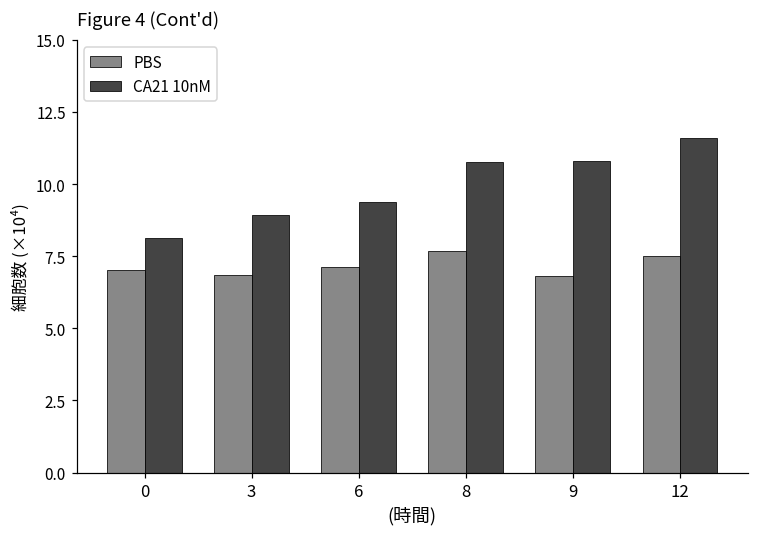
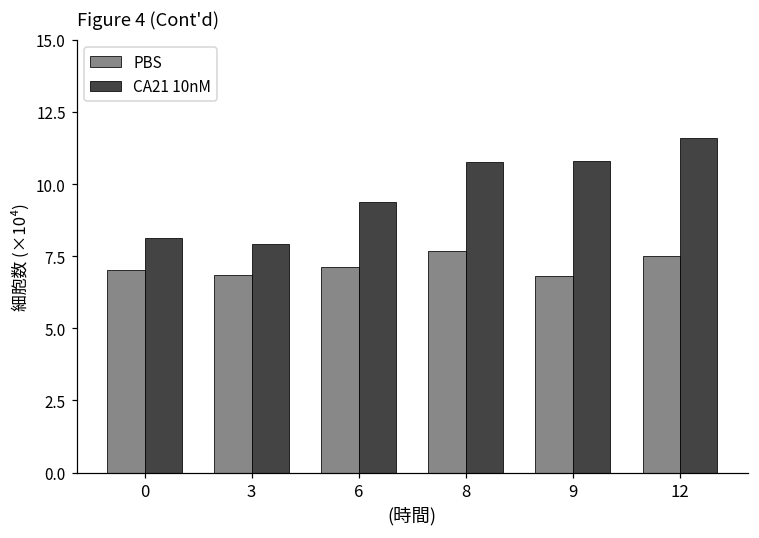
  {
    "PBS": {
      "0": 7.0,
      "3": 6.8,
      "6": 7.1,
      "8": 7.7,
      "9": 6.8,
      "12": 7.5
    },
    "CA21 10nM": {
      "0": 8.1,
-     "3": 8.9,
+     "3": 7.9,
      "6": 9.4,
      "8": 10.8,
      "9": 10.8,
      "12": 11.6
    }
  }
